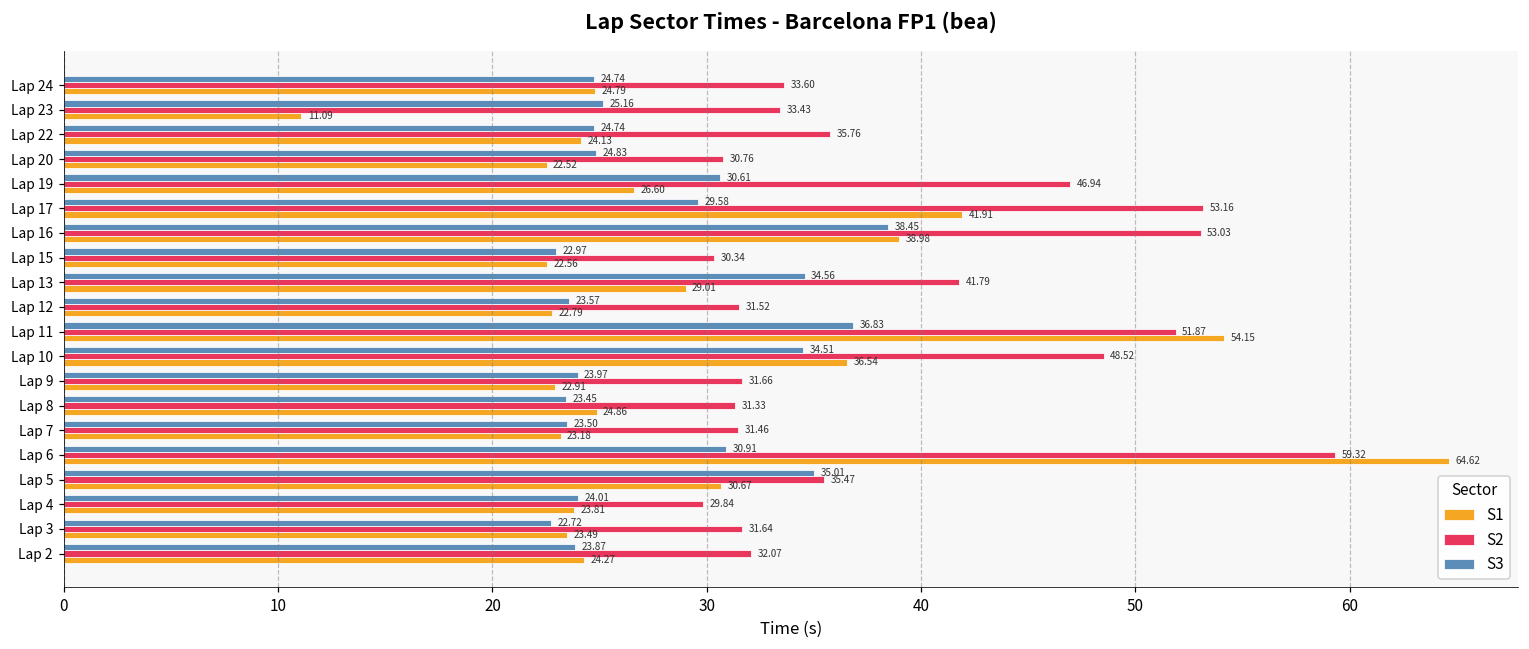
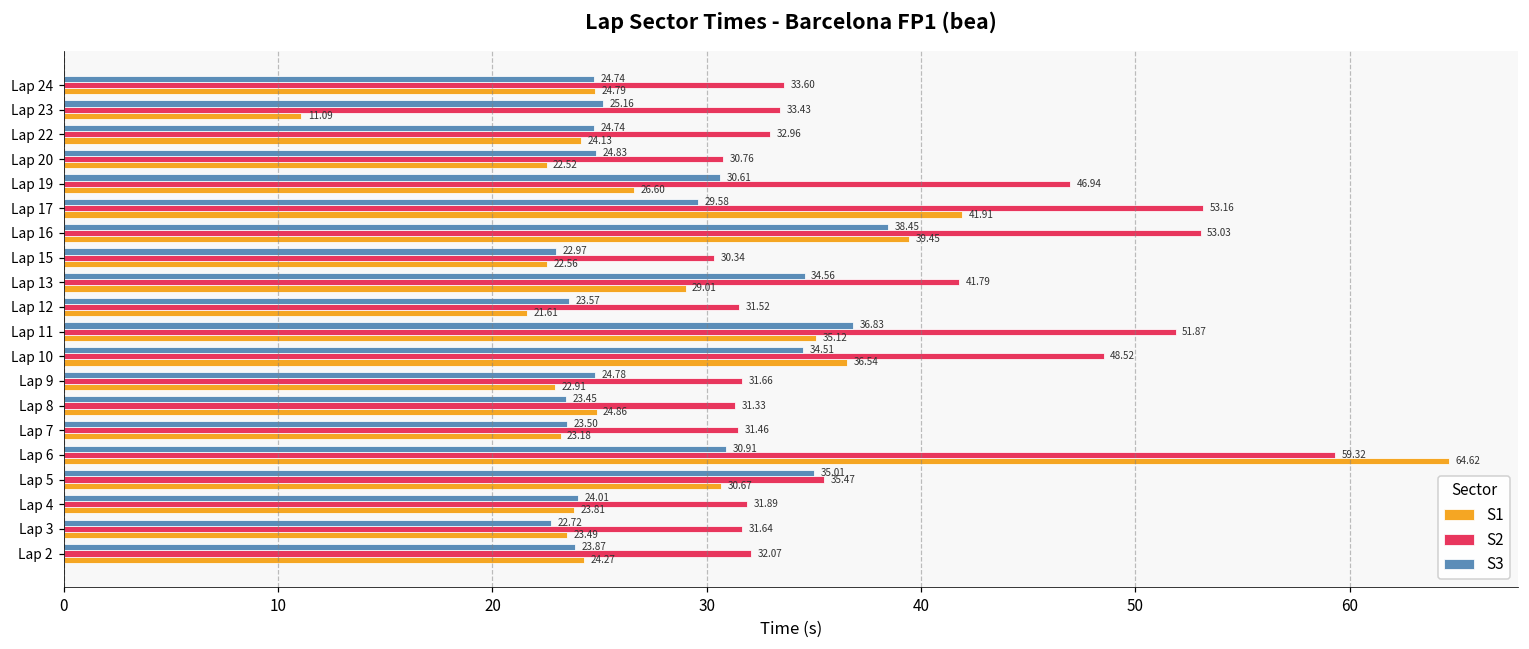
  {
    "S1": {
      "Lap 24": 24.79,
      "Lap 23": 11.09,
      "Lap 22": 24.13,
      "Lap 20": 22.52,
      "Lap 19": 26.60,
      "Lap 17": 41.91,
-     "Lap 16": 38.98,
+     "Lap 16": 39.45,
      "Lap 15": 22.56,
      "Lap 13": 29.01,
-     "Lap 12": 22.79,
-     "Lap 11": 54.15,
+     "Lap 12": 21.61,
+     "Lap 11": 35.12,
      "Lap 10": 36.54,
      "Lap 9": 22.91,
      "Lap 8": 24.86,
      "Lap 7": 23.18,
      "Lap 6": 64.62,
      "Lap 5": 30.67,
      "Lap 4": 23.81,
      "Lap 3": 23.49,
      "Lap 2": 24.27
    },
    "S2": {
      "Lap 24": 33.60,
      "Lap 23": 33.43,
-     "Lap 22": 35.76,
+     "Lap 22": 32.96,
      "Lap 20": 30.76,
      "Lap 19": 46.94,
      "Lap 17": 53.16,
      "Lap 16": 53.03,
      "Lap 15": 30.34,
      "Lap 13": 41.79,
      "Lap 12": 31.52,
      "Lap 11": 51.87,
      "Lap 10": 48.52,
      "Lap 9": 31.66,
      "Lap 8": 31.33,
      "Lap 7": 31.46,
      "Lap 6": 59.32,
-     "Lap 4": 29.84,
+     "Lap 4": 31.89,
      "Lap 3": 31.64,
      "Lap 2": 32.07
    },
    "S3": {
      "Lap 24": 24.74,
      "Lap 23": 25.16,
      "Lap 22": 24.74,
      "Lap 20": 24.83,
      "Lap 19": 30.61,
      "Lap 17": 29.58,
      "Lap 16": 38.45,
      "Lap 15": 22.97,
      "Lap 13": 34.56,
      "Lap 12": 23.57,
      "Lap 11": 36.83,
      "Lap 10": 34.51,
-     "Lap 9": 23.97,
+     "Lap 9": 24.78,
      "Lap 8": 23.45,
      "Lap 7": 23.50,
      "Lap 6": 30.91,
      "Lap 4": 24.01,
      "Lap 3": 22.72,
      "Lap 2": 23.87
    }
  }
